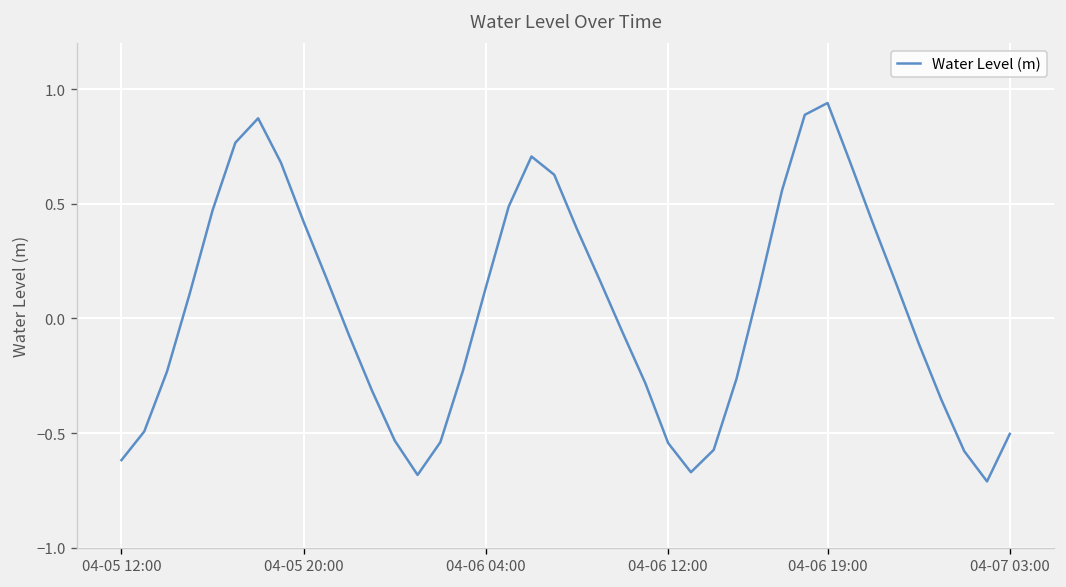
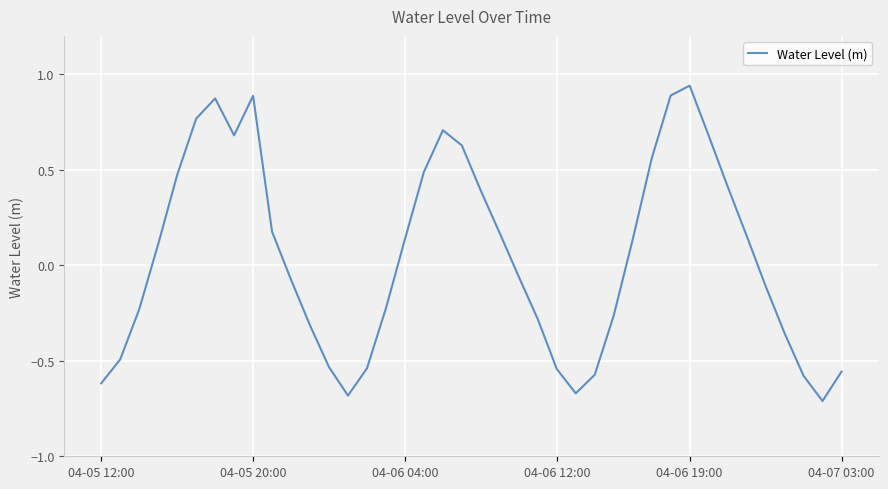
  {
    "04-05 12:00": -0.62,
-   "04-05 20:00": 0.42,
+   "04-05 20:00": 0.89,
    "04-06 04:00": 0.14,
    "04-06 12:00": -0.54,
    "04-06 19:00": 0.94,
-   "04-07 03:00": -0.50
+   "04-07 03:00": -0.56
  }
